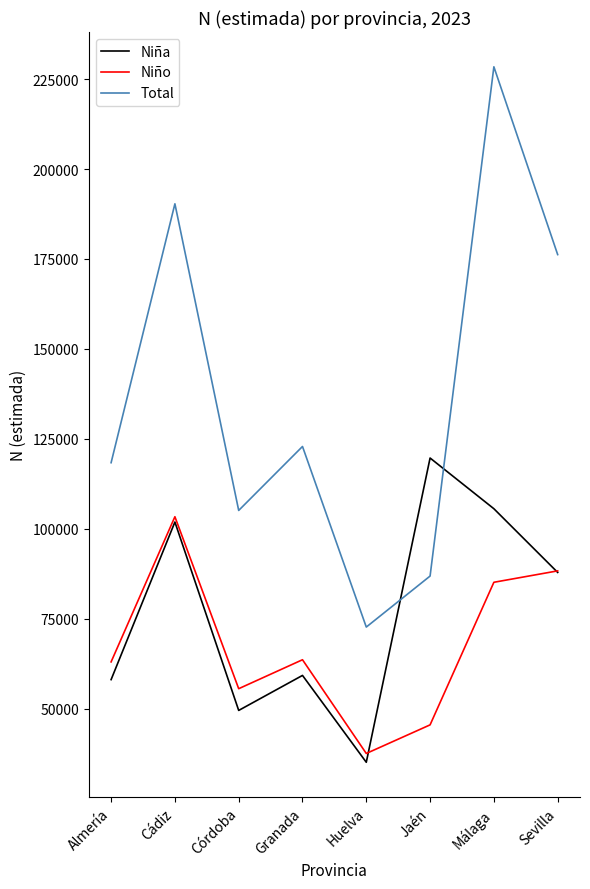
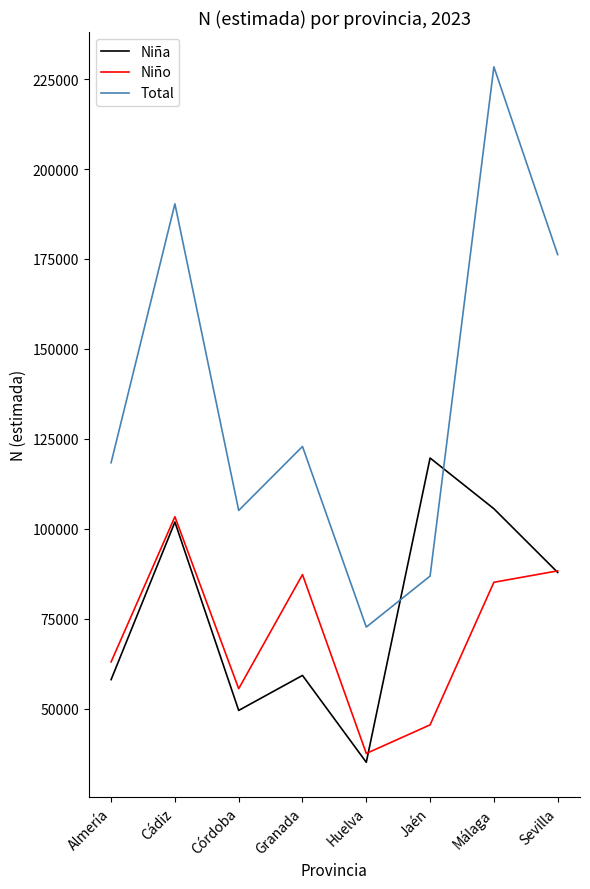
  {
    "Niña": {
      "Almería": 58000,
      "Cádiz": 102000,
      "Córdoba": 50000,
      "Granada": 59000,
      "Huelva": 35000,
      "Jaén": 120000,
      "Málaga": 106000
    },
    "Niño": {
      "Almería": 63000,
      "Cádiz": 103000,
      "Córdoba": 56000,
-     "Granada": 64000,
+     "Granada": 87000,
      "Huelva": 38000,
      "Jaén": 46000,
      "Málaga": 85000
    },
    "Total": {
      "Almería": 118000,
      "Cádiz": 190000,
      "Córdoba": 105000,
      "Granada": 123000,
      "Huelva": 73000,
      "Jaén": 87000,
      "Málaga": 228000,
      "Sevilla": 176000
    }
  }
